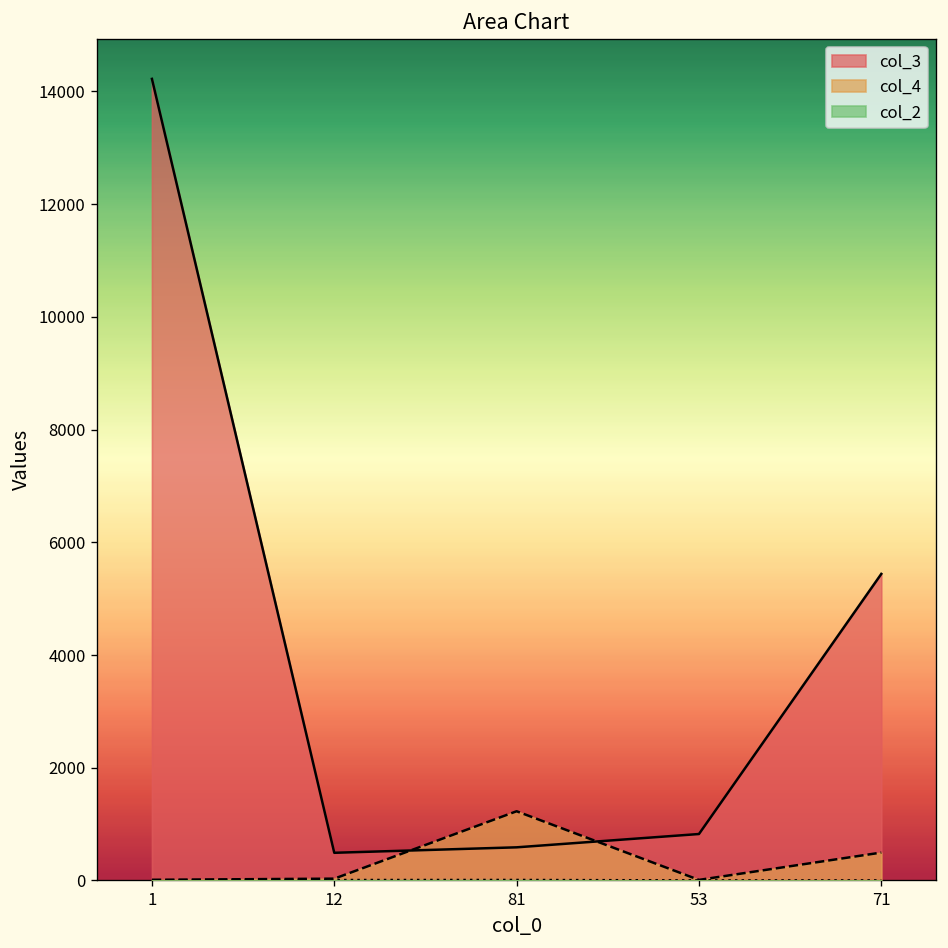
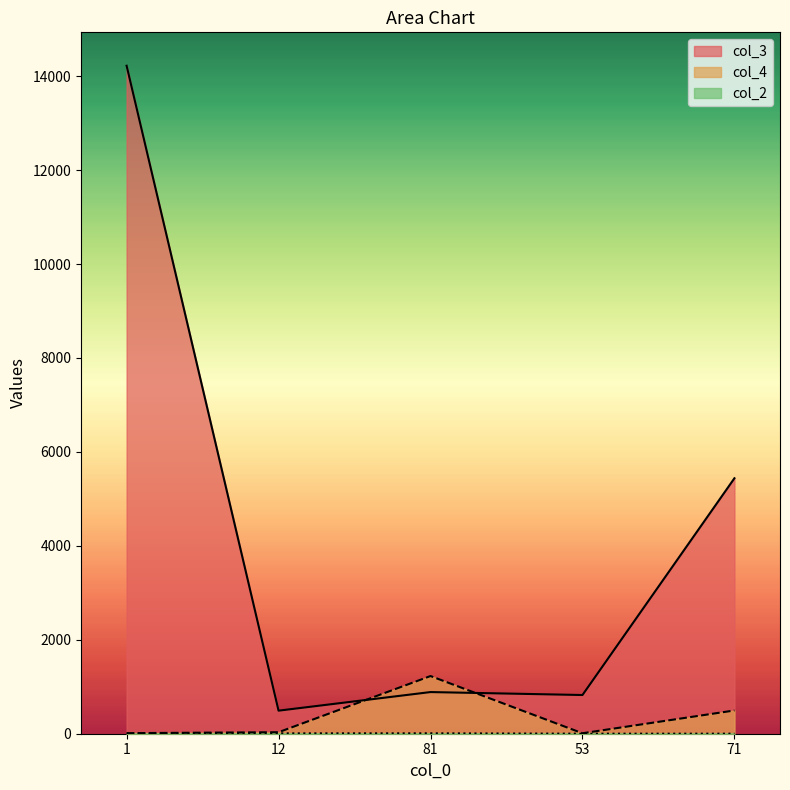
  {
    "col_3": {
      "1": 14200,
      "12": 500,
-     "81": 600,
+     "81": 900,
      "53": 800,
      "71": 5400
    },
    "col_4": {
      "81": 1200,
      "71": 500
    },
    "col_2": {
      "81": 0,
      "71": 0
    }
  }
